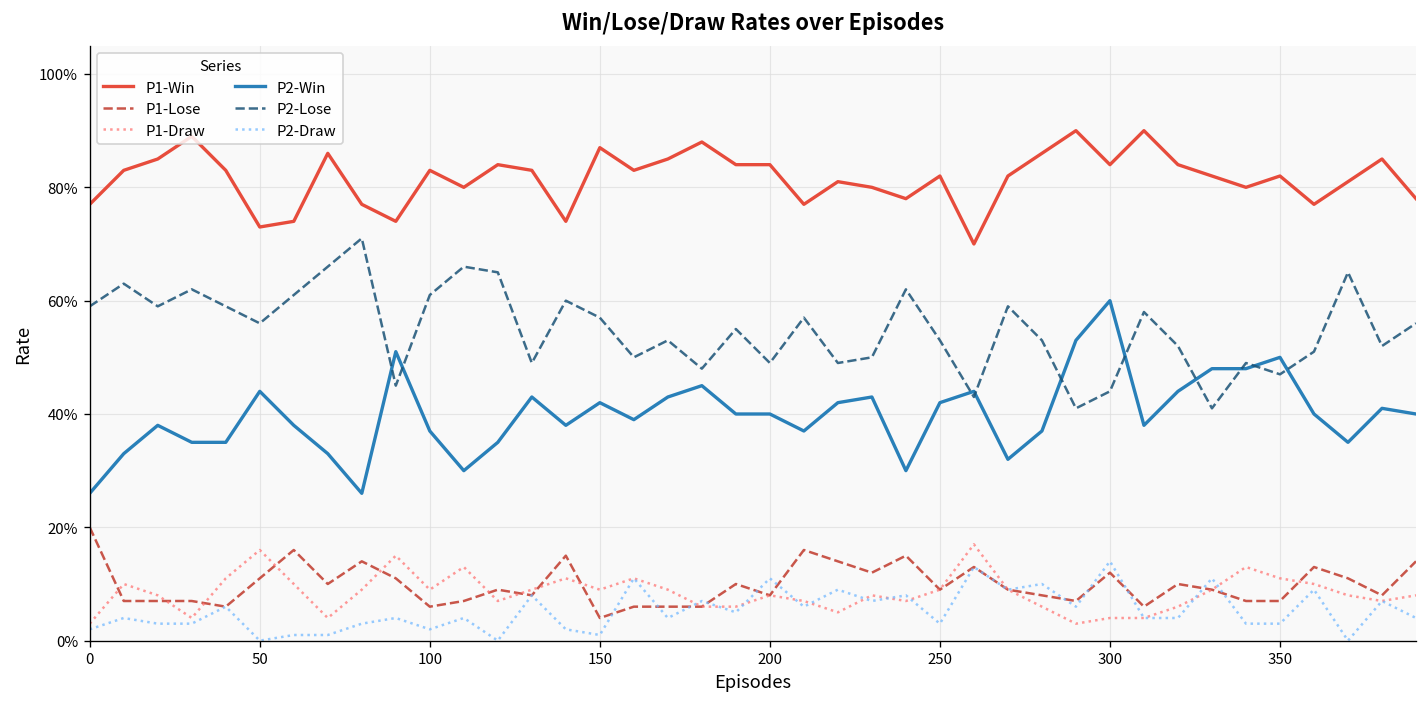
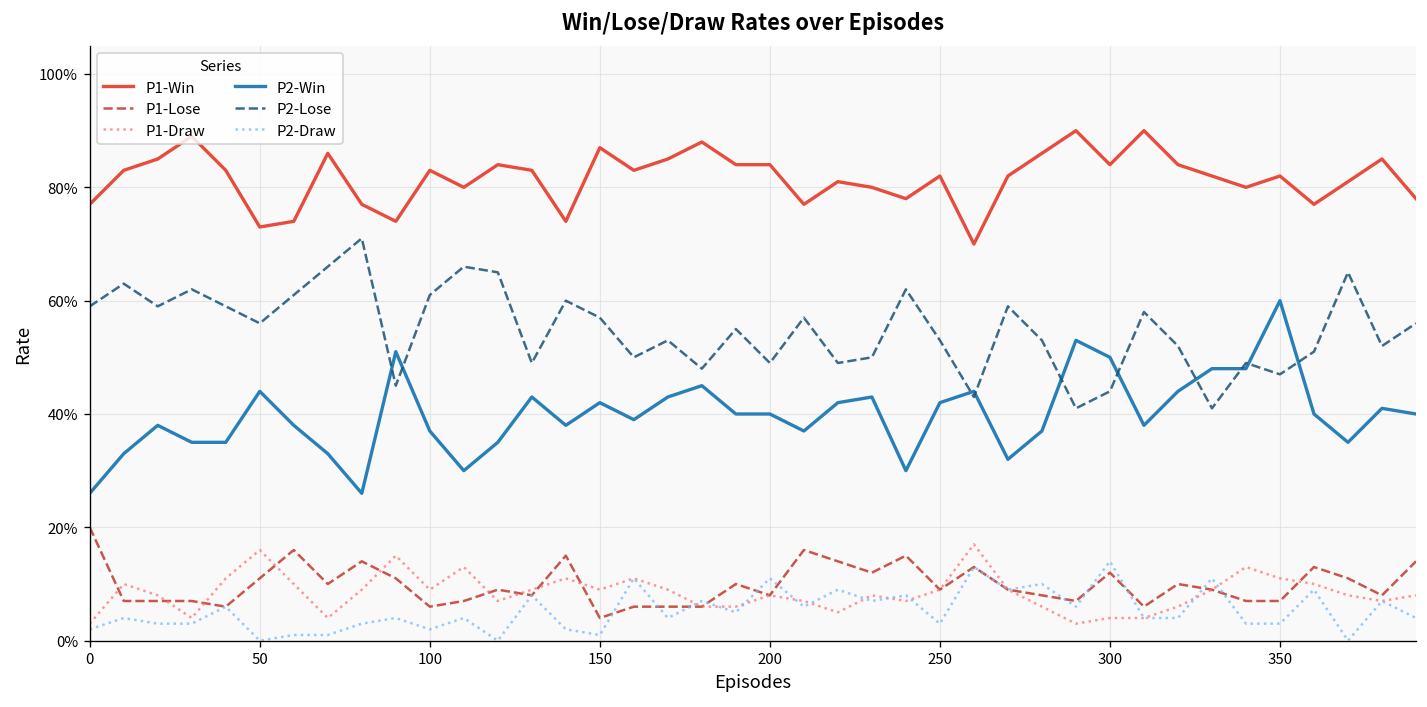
  {
    "P1-Draw": {
      "0": "3%",
      "50": "16%",
      "100": "9%",
      "150": "9%",
      "300": "4%",
      "350": "11%"
    },
    "P2-Win": {
      "0": "26%",
      "50": "44%",
      "100": "37%",
      "150": "42%",
      "200": "40%",
      "250": "42%",
-     "300": "60%",
-     "350": "50%"
+     "300": "50%",
+     "350": "60%"
    },
    "P2-Lose": {
      "0": "59%",
      "50": "56%",
      "100": "61%",
      "150": "57%",
      "200": "49%",
      "250": "53%",
      "300": "44%",
      "350": "47%"
    },
    "P2-Draw": {
      "0": "2%",
      "50": "0%",
      "100": "2%",
      "150": "1%",
      "200": "11%",
      "250": "3%",
      "300": "14%",
      "350": "3%"
    }
  }
